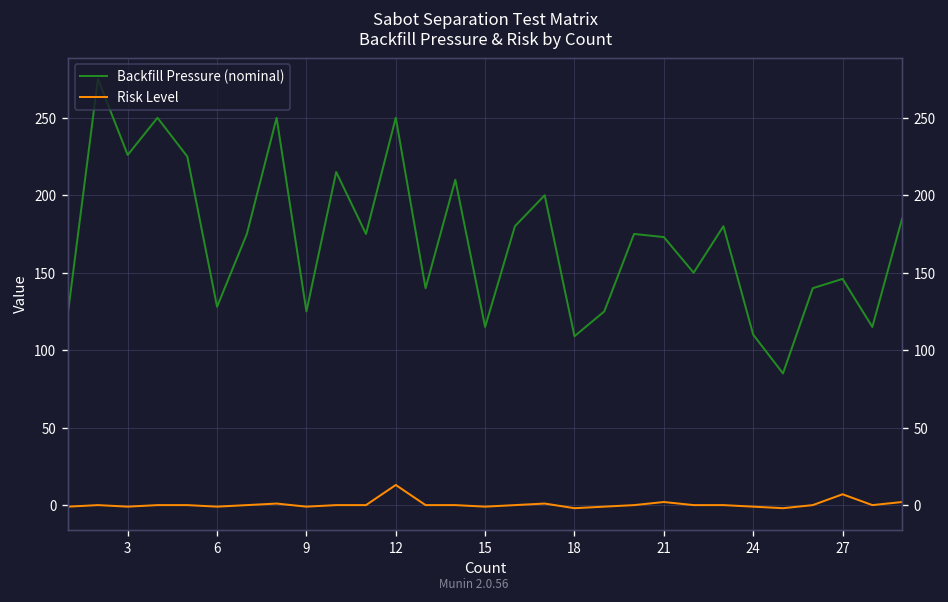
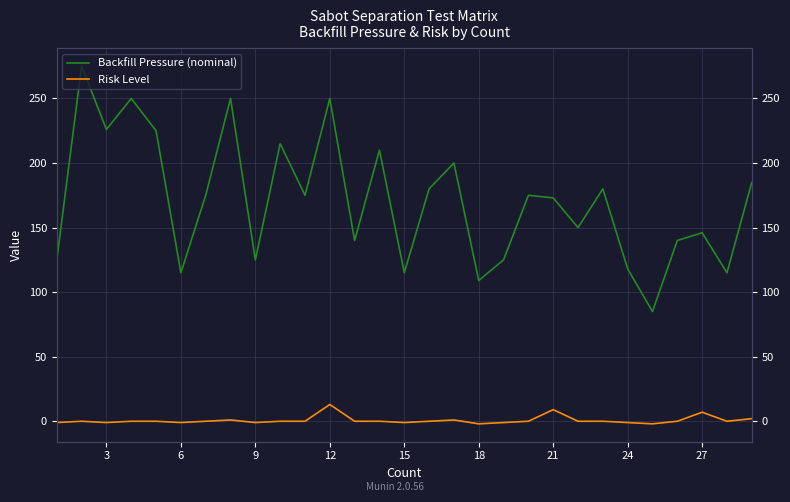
  {
    "Backfill Pressure (nominal)": {
      "3": 226,
-     "6": 128,
+     "6": 115,
      "9": 125,
      "12": 250,
      "15": 115,
      "18": 109,
      "21": 173,
-     "24": 110,
+     "24": 118,
      "27": 146
    },
    "Risk Level": {
      "3": -1,
      "6": -1,
      "9": -1,
      "12": 13,
      "15": -1,
      "18": -2,
-     "21": 2,
+     "21": 9,
      "24": -1,
      "27": 7
    }
  }
